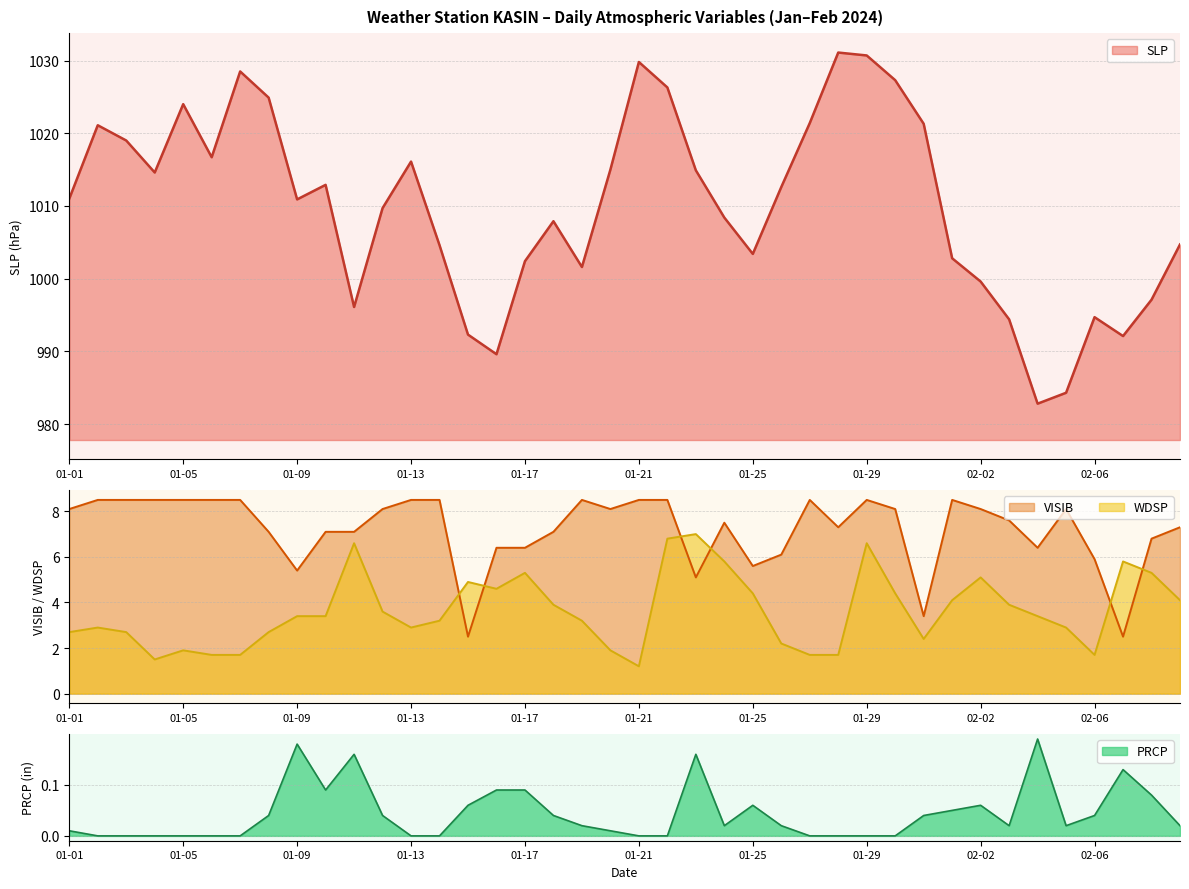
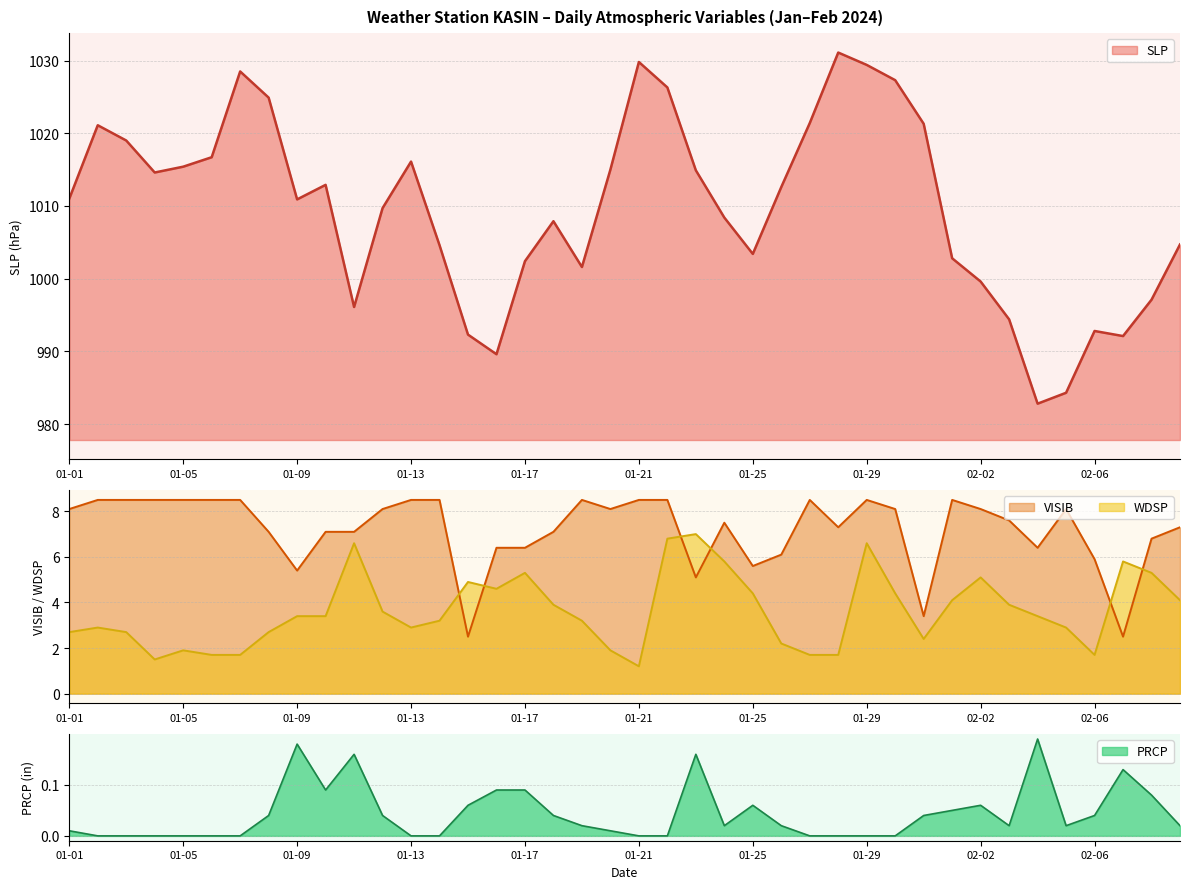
  {
    "Weather Station KASIN – Daily Atmospheric Variables (Jan–Feb 2024)": {
      "01-01": 1011,
-     "01-05": 1024,
+     "01-05": 1015,
      "01-09": 1011,
      "01-13": 1016,
      "01-17": 1002,
      "01-21": 1030,
      "01-25": 1003,
-     "01-29": 1031,
+     "01-29": 1029,
      "02-02": 1000,
-     "02-06": 995
+     "02-06": 993
    }
  }
